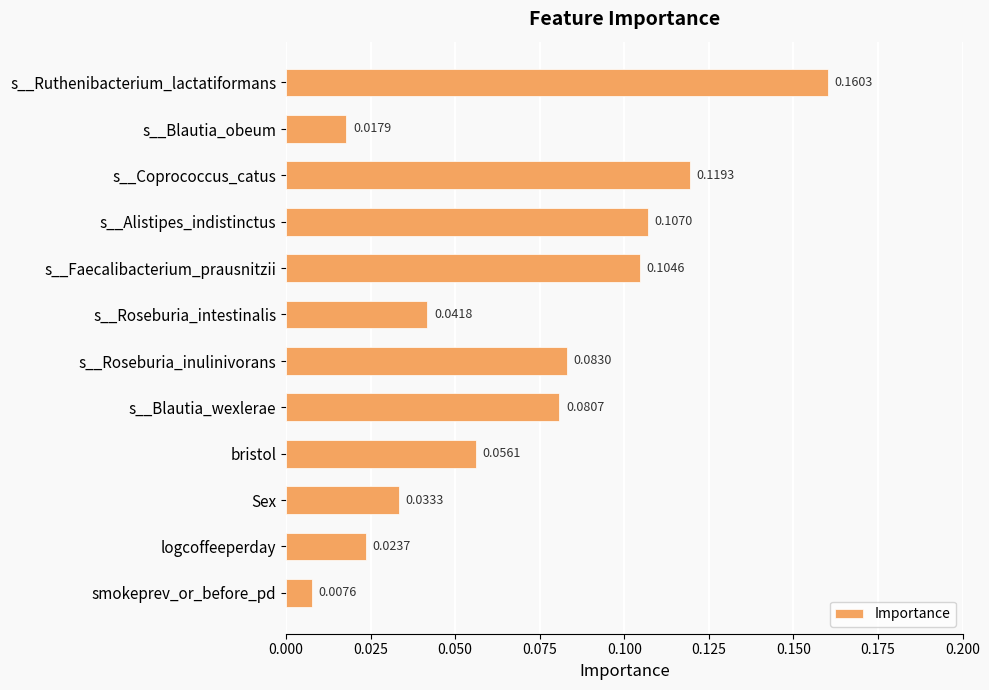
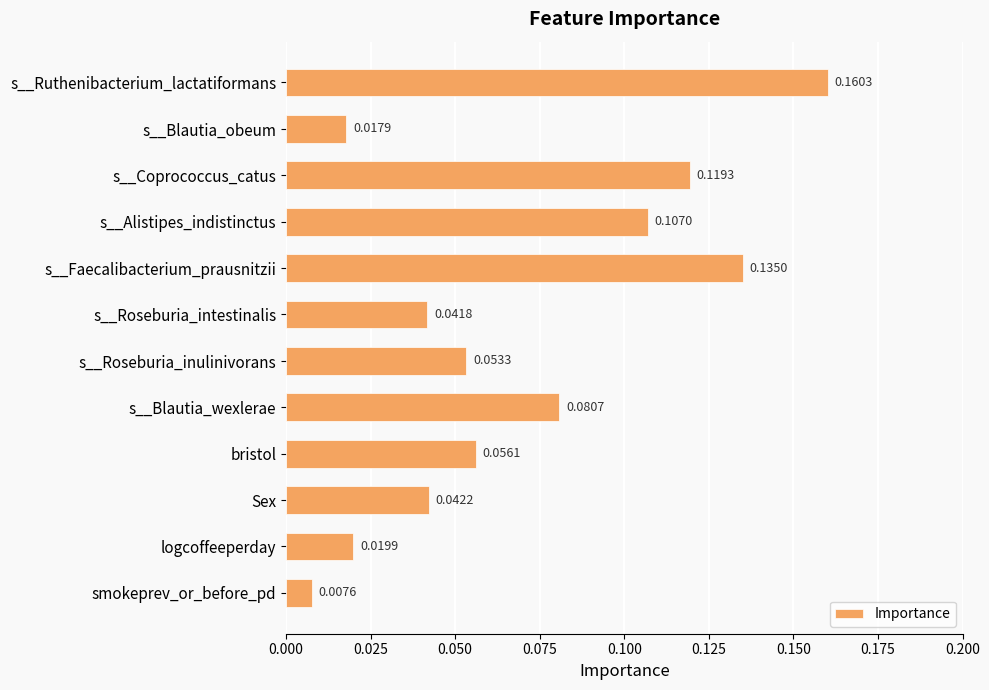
  {
    "s__Ruthenibacterium_lactatiformans": 0.1603,
    "s__Blautia_obeum": 0.0179,
    "s__Coprococcus_catus": 0.1193,
    "s__Alistipes_indistinctus": 0.1070,
-   "s__Faecalibacterium_prausnitzii": 0.1046,
+   "s__Faecalibacterium_prausnitzii": 0.1350,
    "s__Roseburia_intestinalis": 0.0418,
-   "s__Roseburia_inulinivorans": 0.0830,
+   "s__Roseburia_inulinivorans": 0.0533,
    "s__Blautia_wexlerae": 0.0807,
    "bristol": 0.0561,
-   "Sex": 0.0333,
-   "logcoffeeperday": 0.0237,
+   "Sex": 0.0422,
+   "logcoffeeperday": 0.0199,
    "smokeprev_or_before_pd": 0.0076
  }
